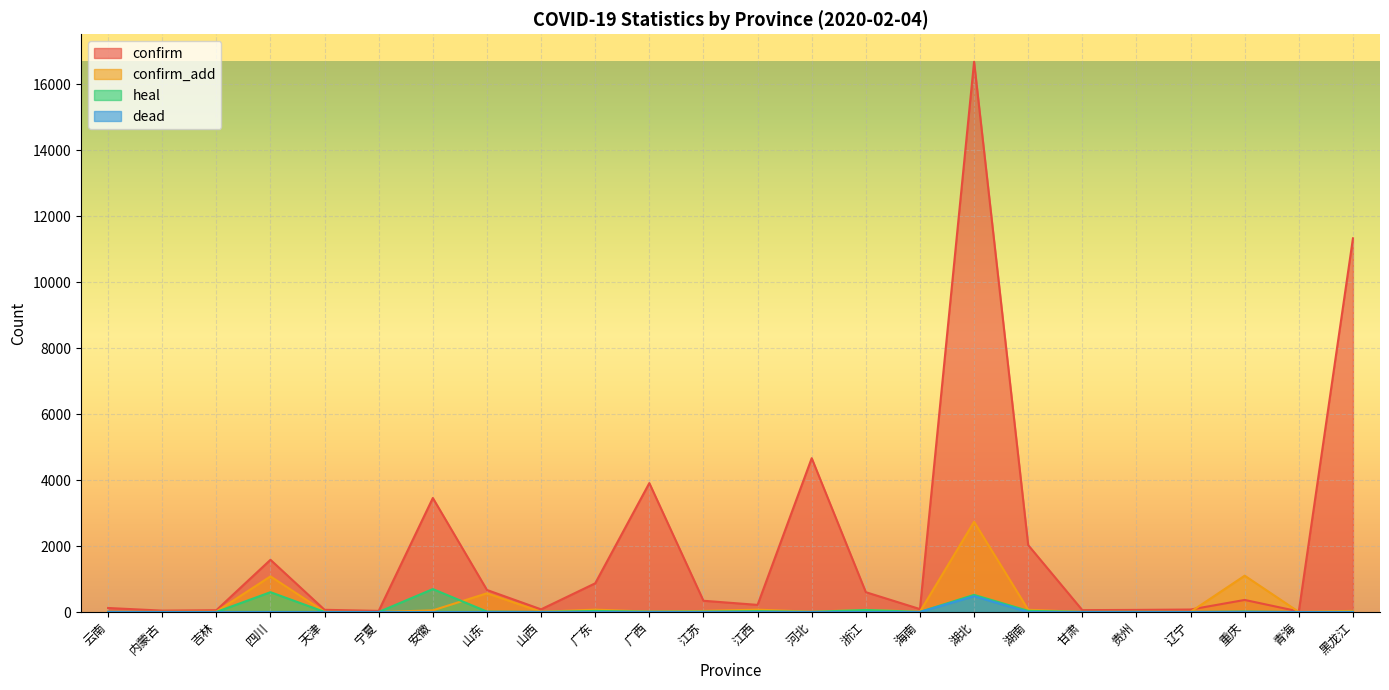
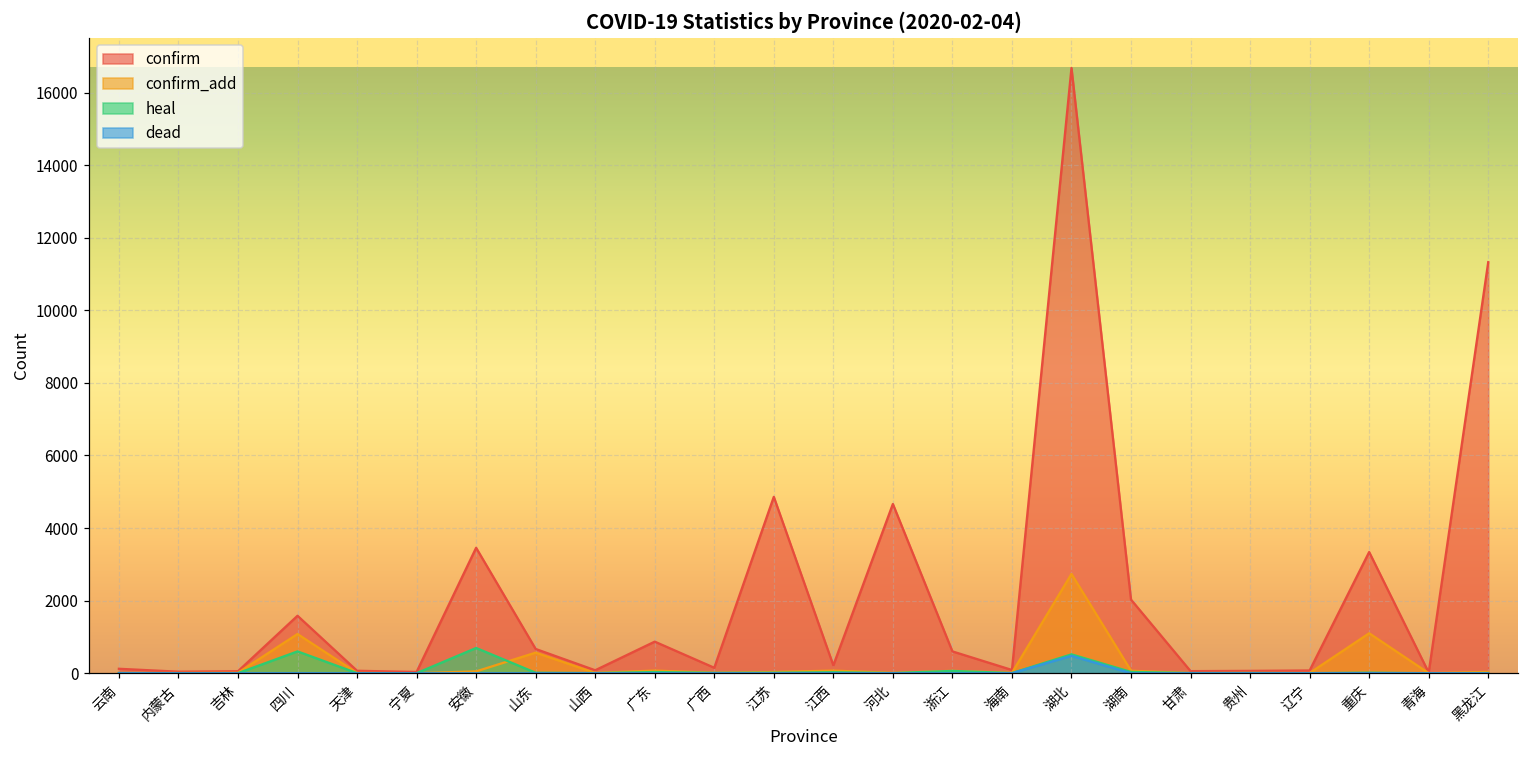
  {
    "confirm": {
      "云南": 100,
      "四川": 1600,
      "安徽": 3500,
      "山东": 700,
      "广东": 900,
-     "广西": 3900,
-     "江苏": 300,
+     "广西": 200,
+     "江苏": 4900,
      "江西": 200,
      "河北": 4700,
      "浙江": 600,
      "海南": 100,
      "湖北": 16700,
      "湖南": 2000,
-     "重庆": 400,
+     "重庆": 3300,
      "黑龙江": 11300
    },
    "confirm_add": {
      "四川": 1100,
      "山东": 600,
      "湖北": 2700,
      "重庆": 1100
    },
    "heal": {
      "四川": 600,
      "安徽": 700
    },
    "dead": {
      "四川": 0
    }
  }
